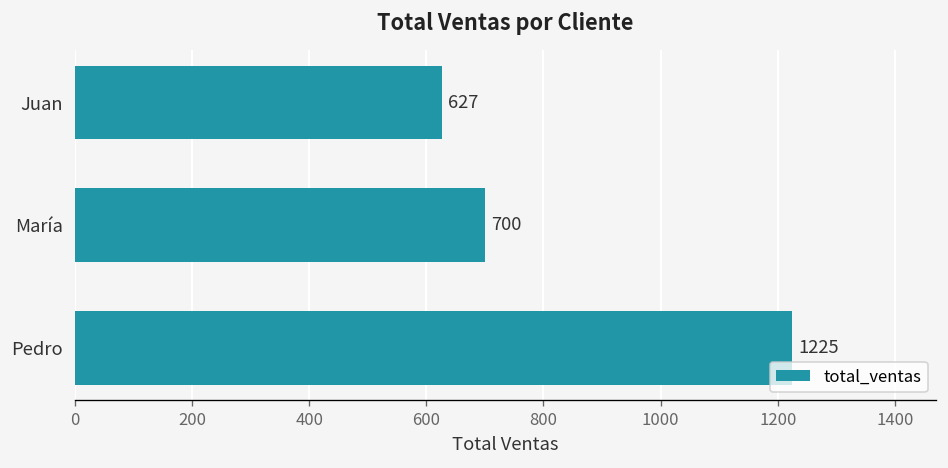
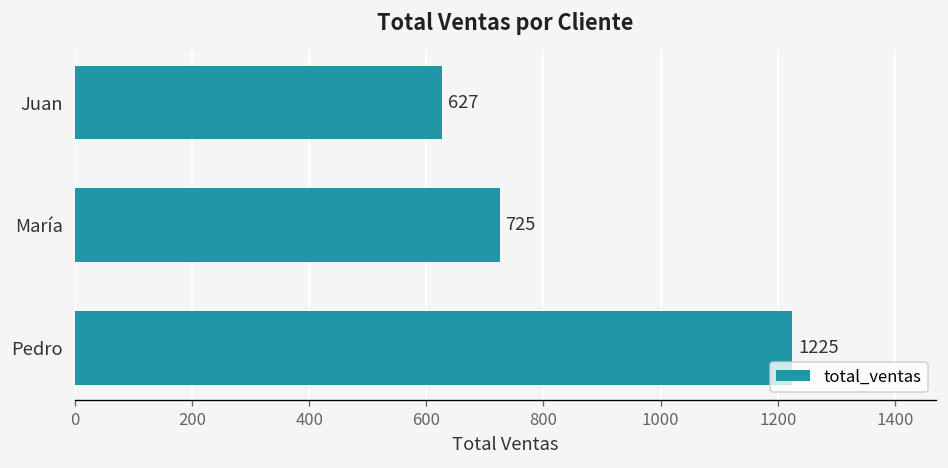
  {
    "Juan": 627,
-   "María": 700,
+   "María": 725,
    "Pedro": 1225
  }
